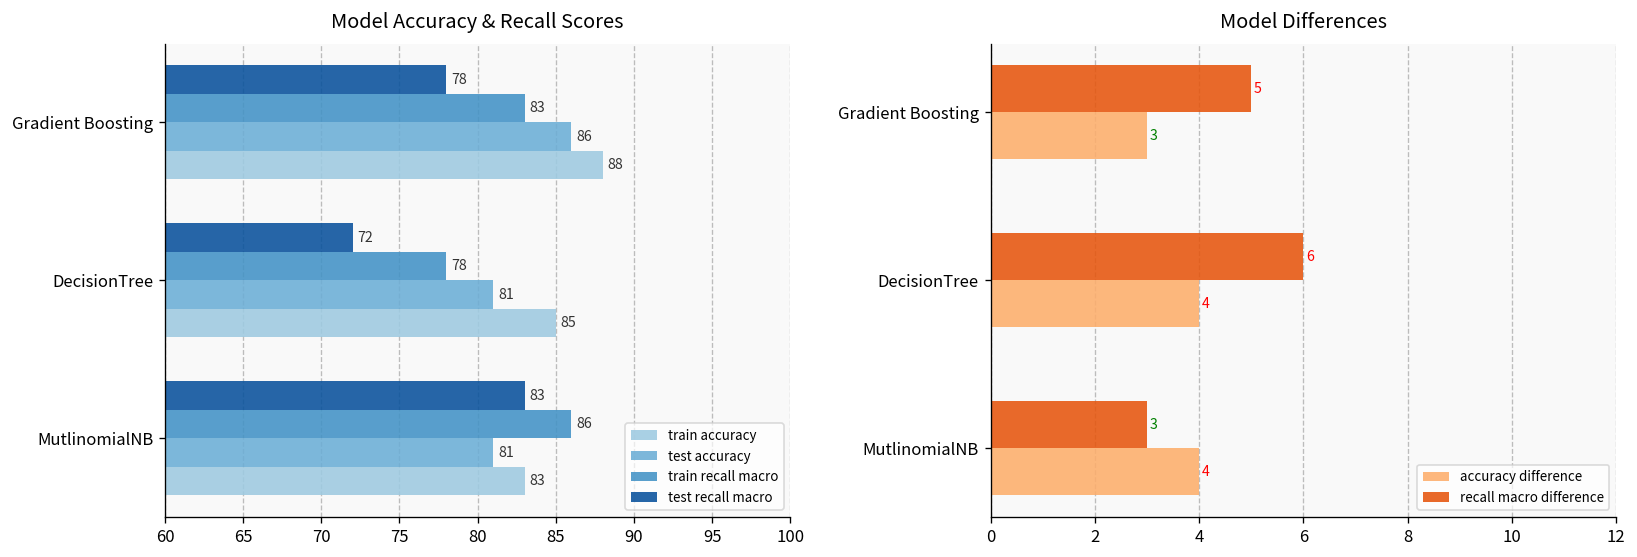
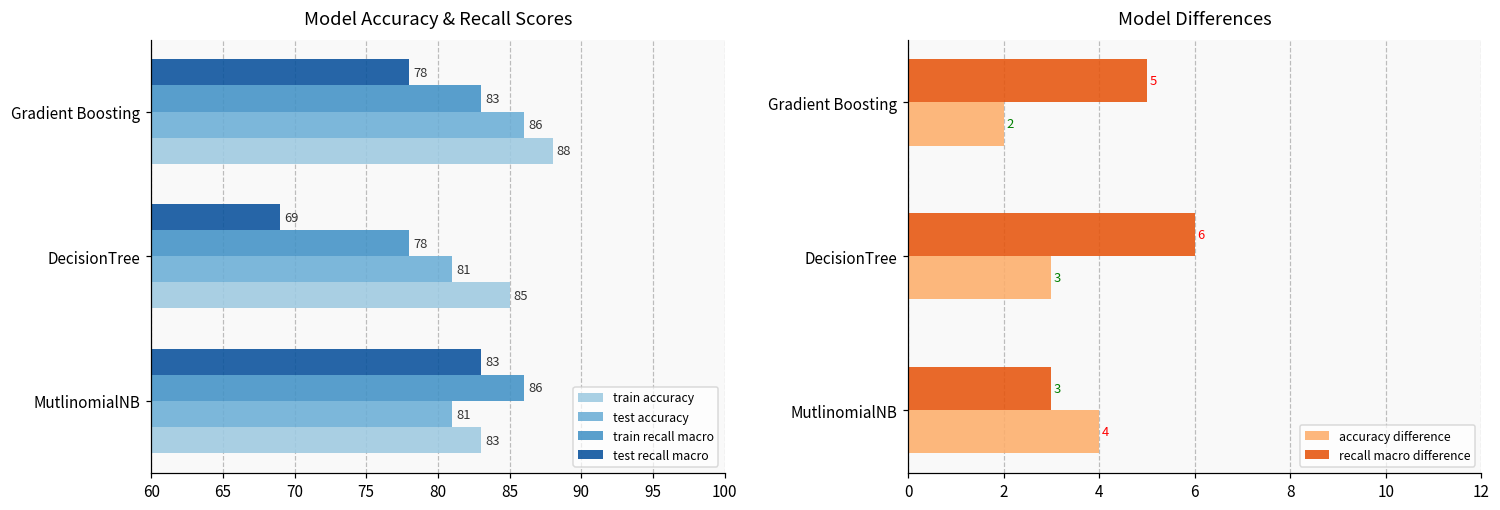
  {
    "Model Accuracy & Recall Scores": {
      "test recall macro": {
        "Gradient Boosting": 78,
-       "DecisionTree": 72,
+       "DecisionTree": 69,
        "MutlinomialNB": 83
      }
    },
    "Model Differences": {
      "accuracy difference": {
-       "Gradient Boosting": 3,
-       "DecisionTree": 4,
+       "Gradient Boosting": 2,
+       "DecisionTree": 3,
        "MutlinomialNB": 4
      },
      "recall macro difference": {
        "Gradient Boosting": 5,
        "DecisionTree": 6,
        "MutlinomialNB": 3
      }
    }
  }
